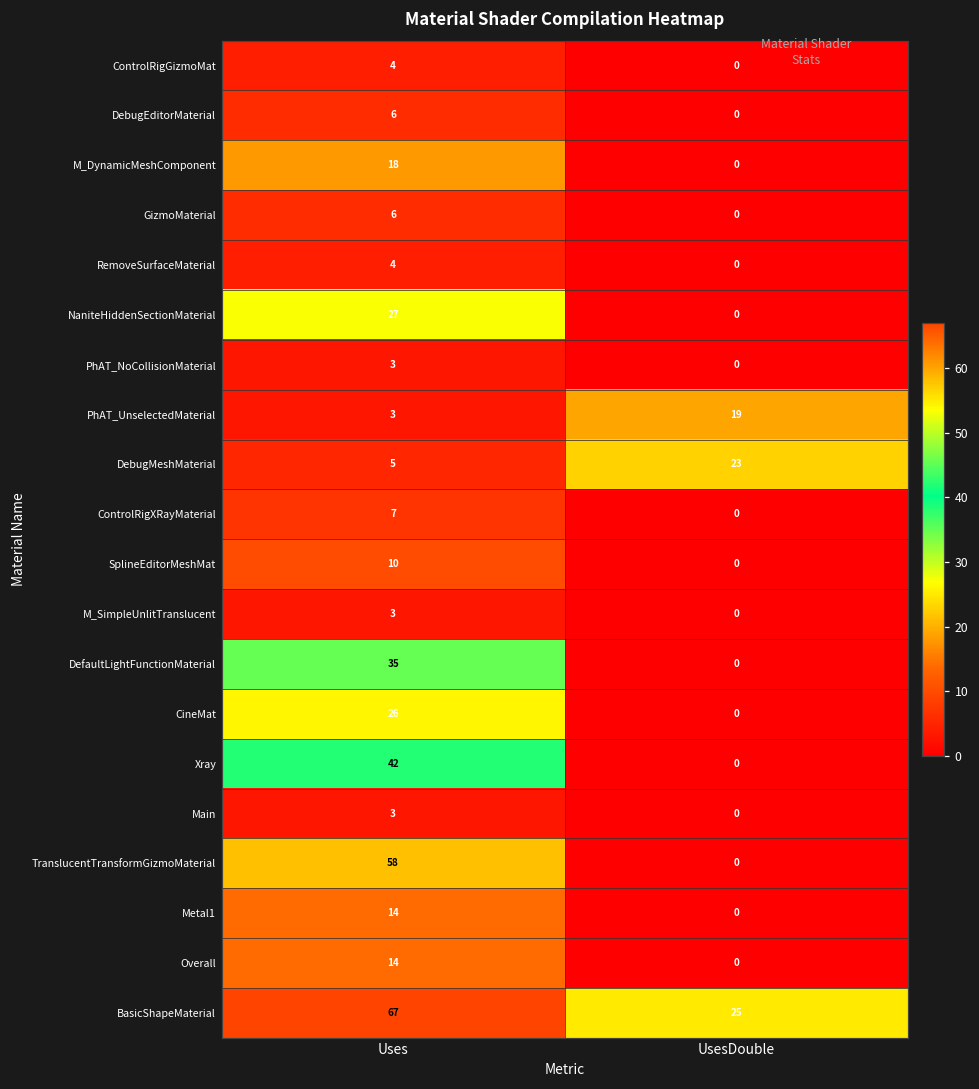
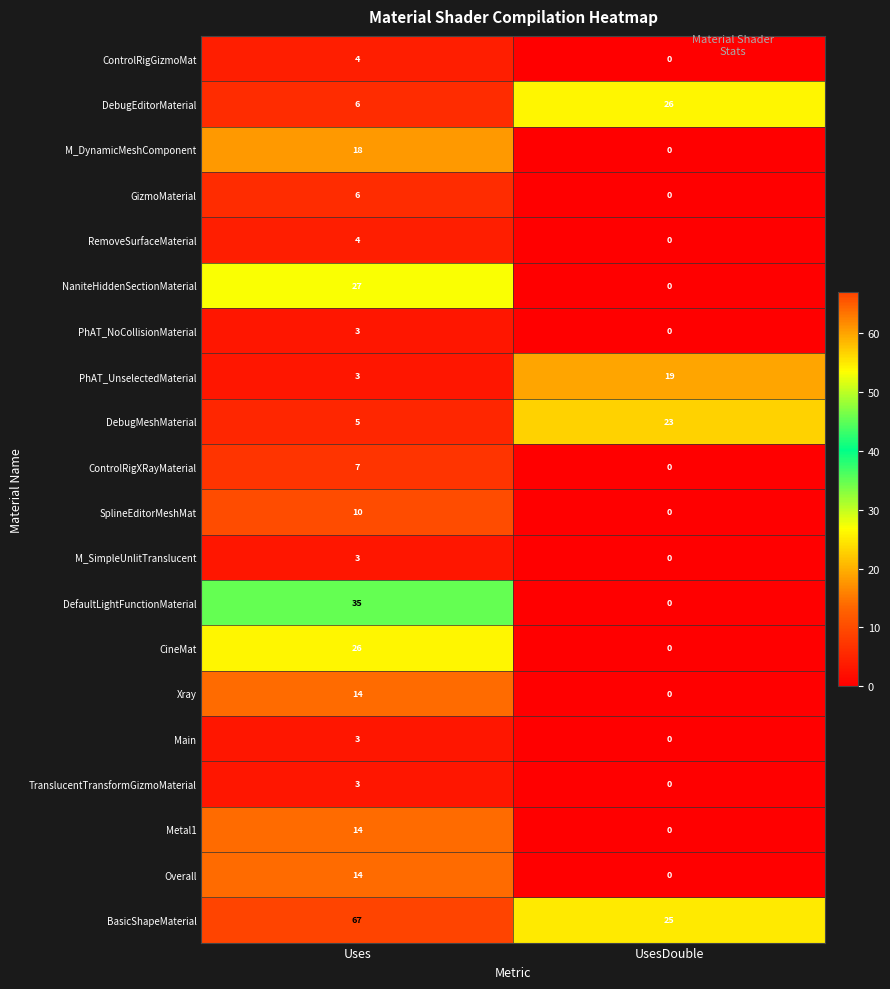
  {
    "ControlRigGizmoMat": {
      "Uses": 4,
      "UsesDouble": 0
    },
    "DebugEditorMaterial": {
      "Uses": 6,
-     "UsesDouble": 0
+     "UsesDouble": 26
    },
    "M_DynamicMeshComponent": {
      "Uses": 18,
      "UsesDouble": 0
    },
    "GizmoMaterial": {
      "Uses": 6,
      "UsesDouble": 0
    },
    "RemoveSurfaceMaterial": {
      "Uses": 4,
      "UsesDouble": 0
    },
    "NaniteHiddenSectionMaterial": {
      "Uses": 27,
      "UsesDouble": 0
    },
    "PhAT_NoCollisionMaterial": {
      "Uses": 3,
      "UsesDouble": 0
    },
    "PhAT_UnselectedMaterial": {
      "Uses": 3,
      "UsesDouble": 19
    },
    "DebugMeshMaterial": {
      "Uses": 5,
      "UsesDouble": 23
    },
    "ControlRigXRayMaterial": {
      "Uses": 7,
      "UsesDouble": 0
    },
    "SplineEditorMeshMat": {
      "Uses": 10,
      "UsesDouble": 0
    },
    "M_SimpleUnlitTranslucent": {
      "Uses": 3,
      "UsesDouble": 0
    },
    "DefaultLightFunctionMaterial": {
      "Uses": 35,
      "UsesDouble": 0
    },
    "CineMat": {
      "Uses": 26,
      "UsesDouble": 0
    },
    "Xray": {
-     "Uses": 42,
+     "Uses": 14,
      "UsesDouble": 0
    },
    "Main": {
      "Uses": 3,
      "UsesDouble": 0
    },
    "TranslucentTransformGizmoMaterial": {
-     "Uses": 58,
+     "Uses": 3,
      "UsesDouble": 0
    },
    "Metal1": {
      "Uses": 14,
      "UsesDouble": 0
    },
    "Overall": {
      "Uses": 14,
      "UsesDouble": 0
    },
    "BasicShapeMaterial": {
      "Uses": 67,
      "UsesDouble": 25
    }
  }
